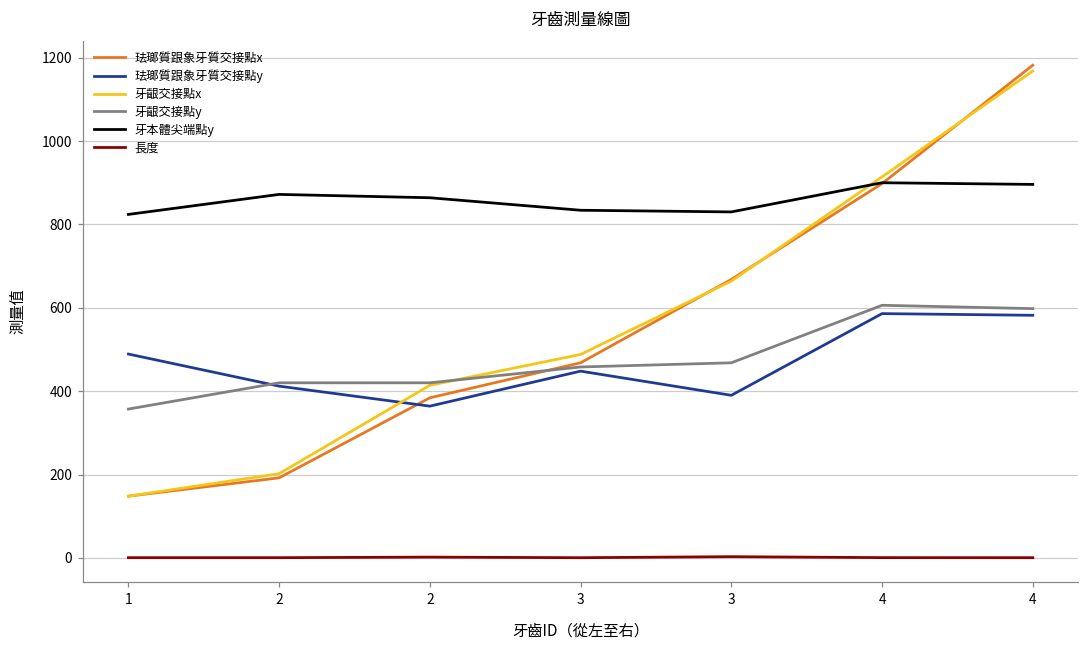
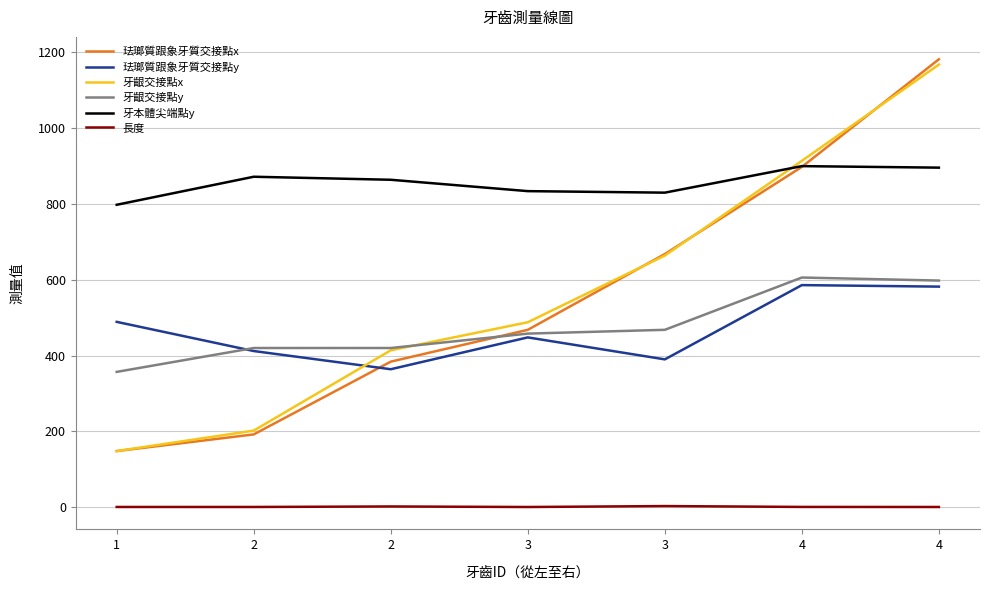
  {
    "珐瑯質跟象牙質交接點y": {
      "1": 490
    },
    "牙齦交接點y": {
      "1": 360
    },
    "牙本體尖端點y": {
-     "1": 820
+     "1": 800
    },
    "長度": {
      "1": 0
    }
  }
